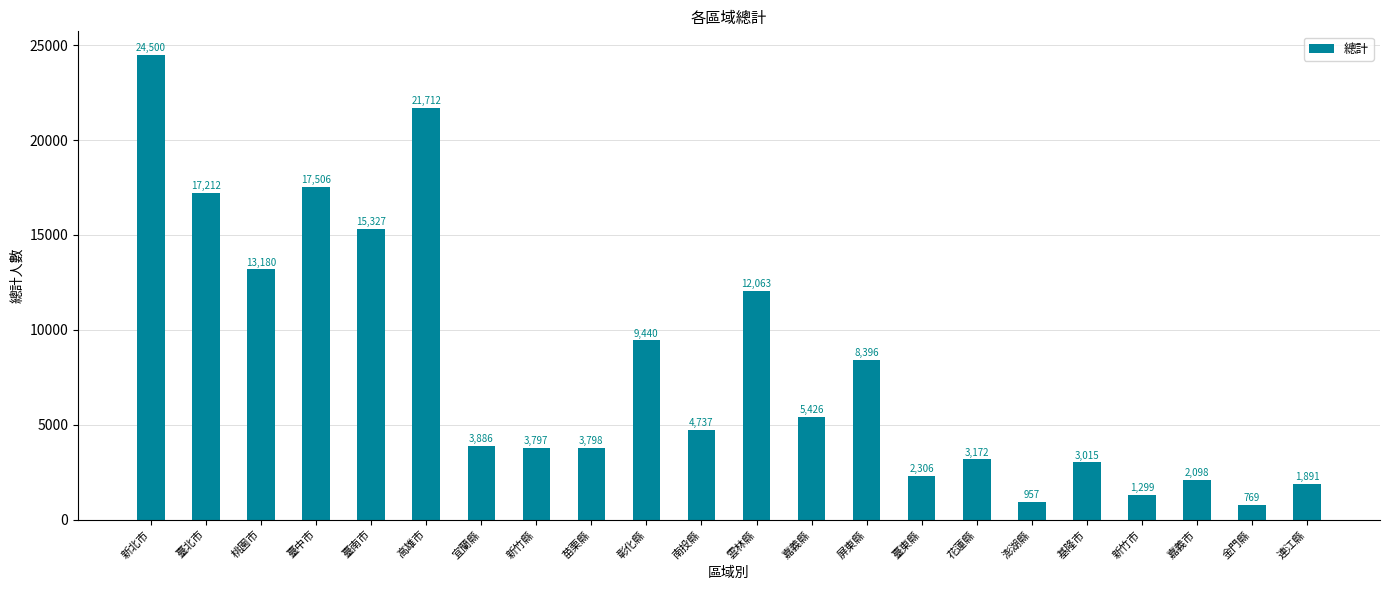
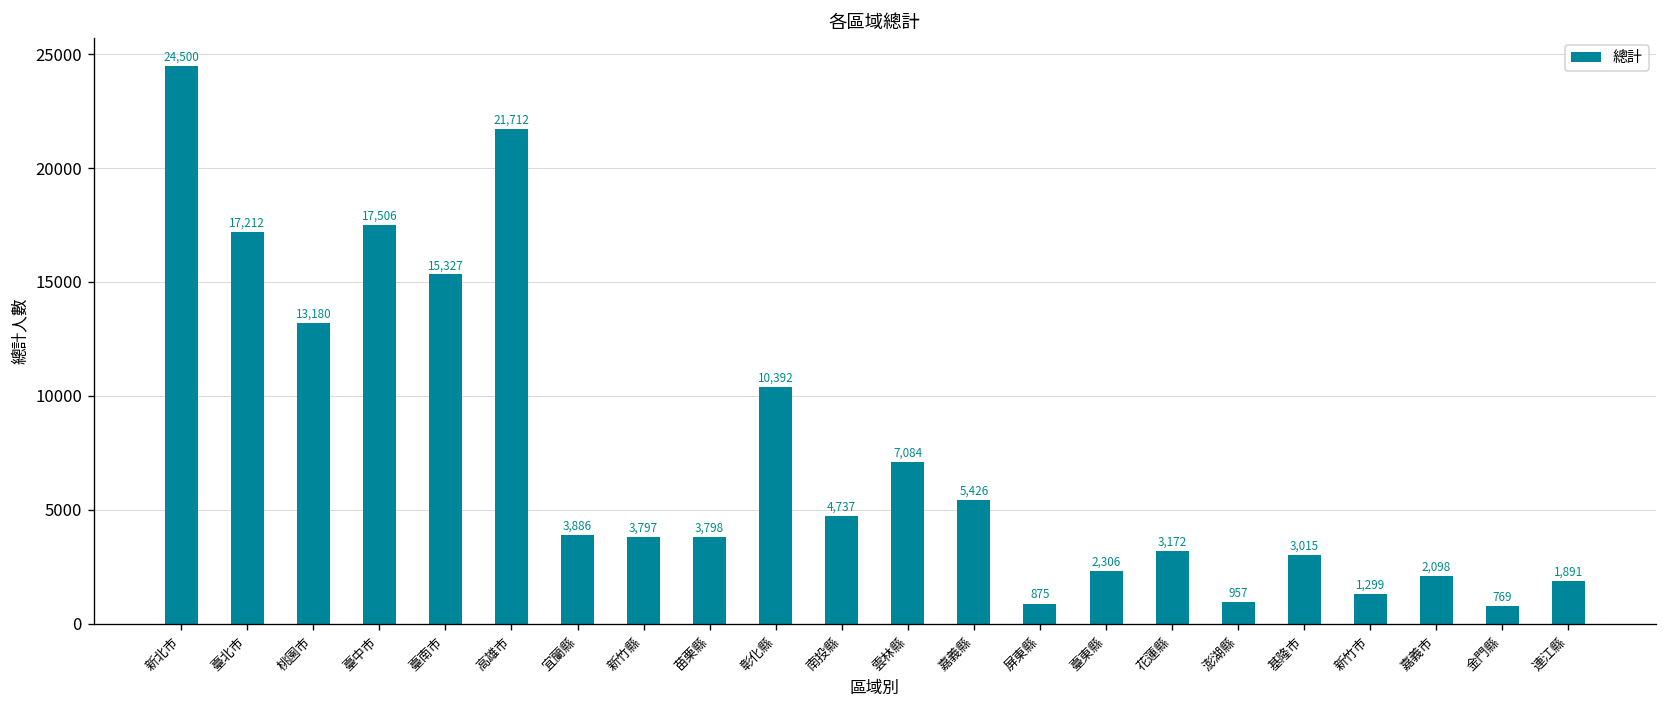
  {
    "新北市": "24,500",
    "臺北市": "17,212",
    "桃園市": "13,180",
    "臺中市": "17,506",
    "臺南市": "15,327",
    "高雄市": "21,712",
    "宜蘭縣": "3,886",
    "新竹縣": "3,797",
    "苗栗縣": "3,798",
-   "彰化縣": "9,440",
+   "彰化縣": "10,392",
    "南投縣": "4,737",
-   "雲林縣": "12,063",
+   "雲林縣": "7,084",
    "嘉義縣": "5,426",
-   "屏東縣": "8,396",
+   "屏東縣": "875",
    "臺東縣": "2,306",
    "花蓮縣": "3,172",
    "澎湖縣": "957",
    "基隆市": "3,015",
    "新竹市": "1,299",
    "嘉義市": "2,098",
    "金門縣": "769",
    "連江縣": "1,891"
  }
